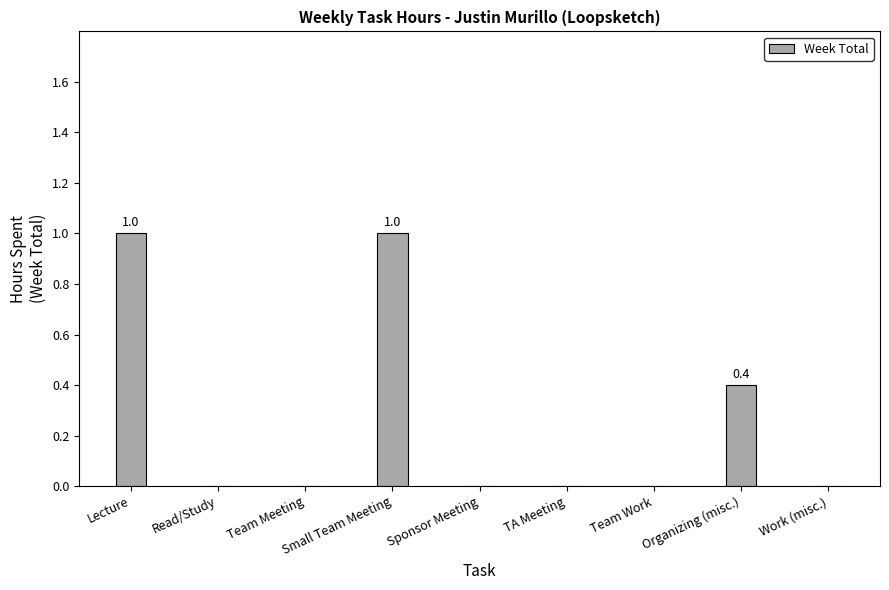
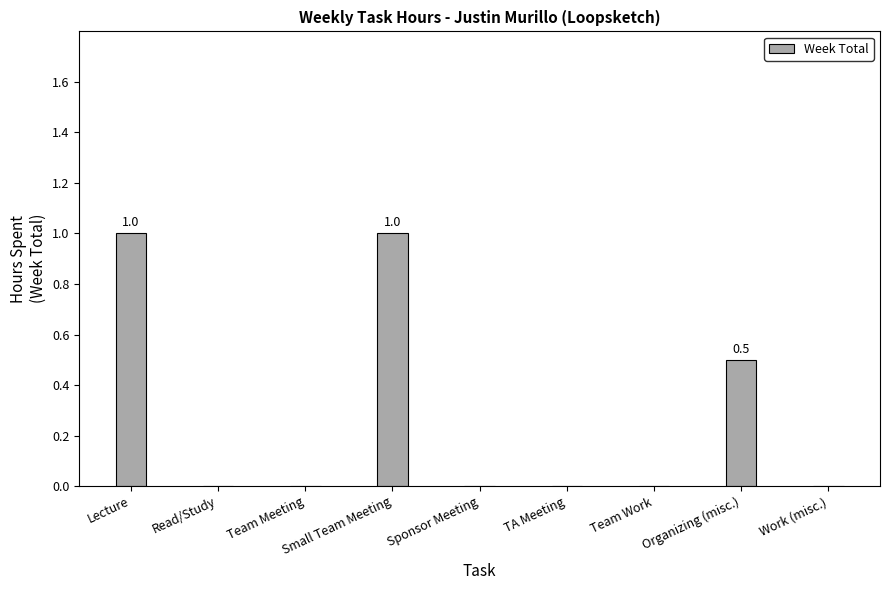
  {
    "Lecture": 1.0,
    "Small Team Meeting": 1.0,
-   "Organizing (misc.)": 0.4
+   "Organizing (misc.)": 0.5
  }
